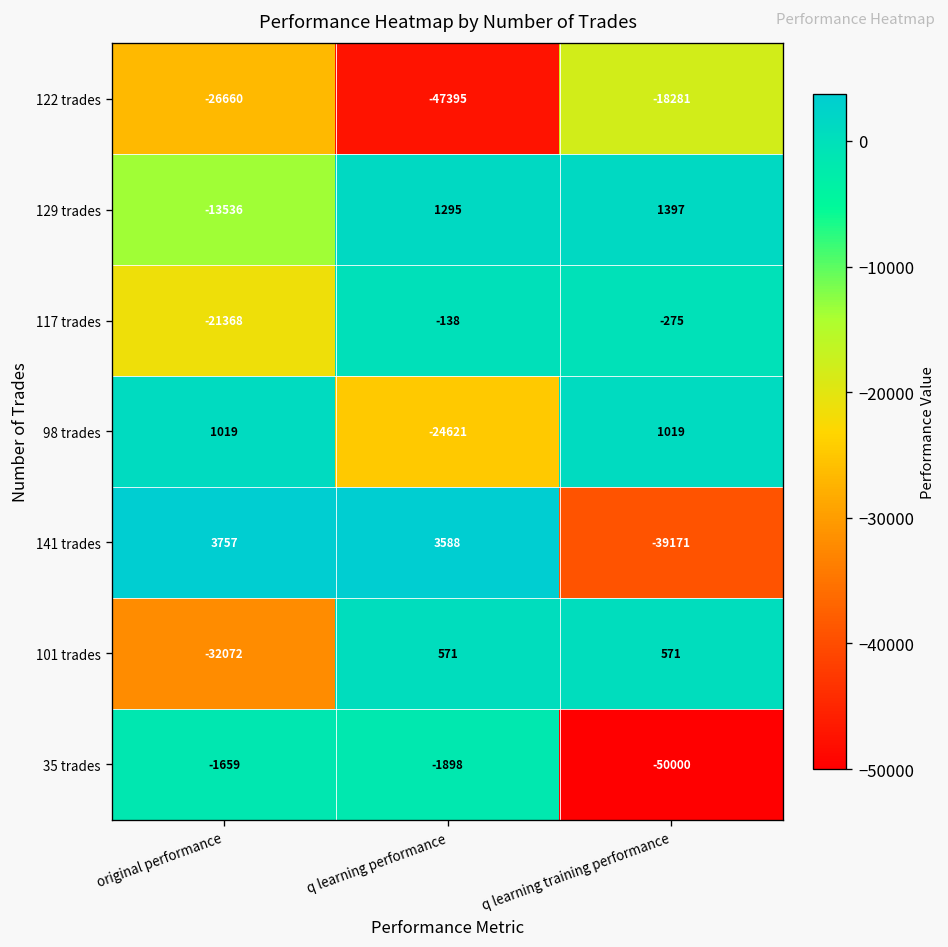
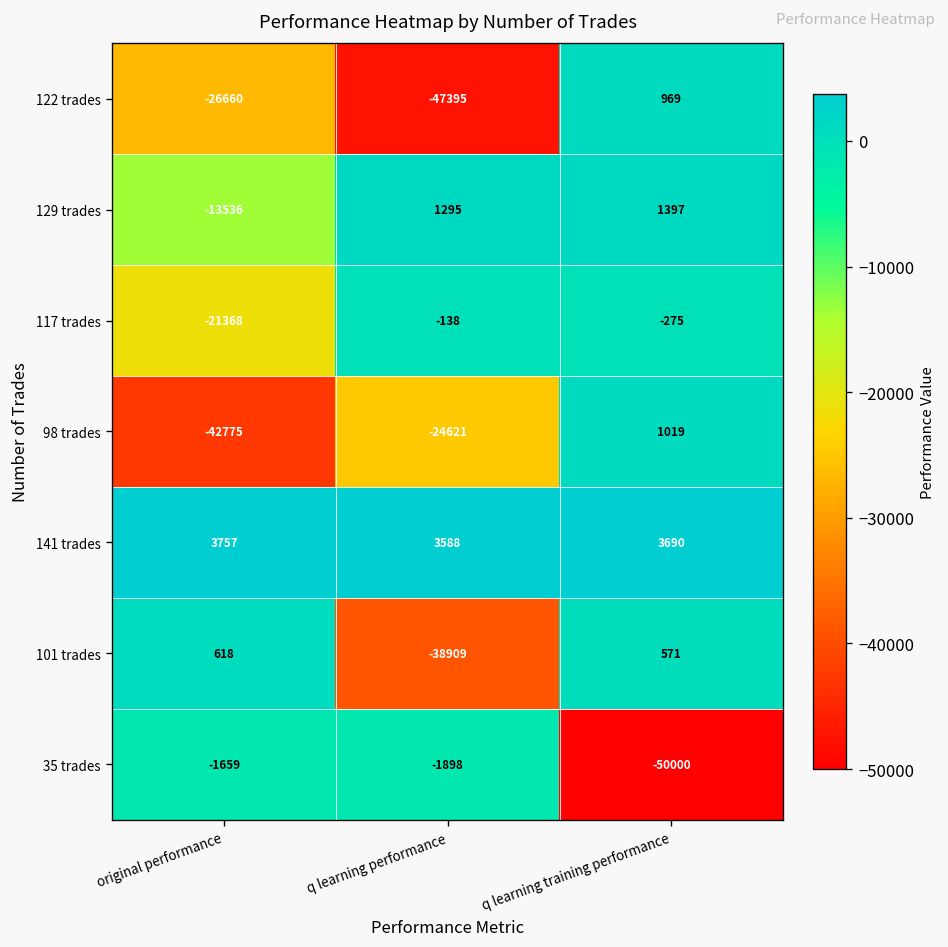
  {
    "122 trades": {
      "original performance": -26660,
      "q learning performance": -47395,
-     "q learning training performance": -18281
+     "q learning training performance": 969
    },
    "129 trades": {
      "original performance": -13536,
      "q learning performance": 1295,
      "q learning training performance": 1397
    },
    "117 trades": {
      "original performance": -21368,
      "q learning performance": -138,
      "q learning training performance": -275
    },
    "98 trades": {
-     "original performance": 1019,
+     "original performance": -42775,
      "q learning performance": -24621,
      "q learning training performance": 1019
    },
    "141 trades": {
      "original performance": 3757,
      "q learning performance": 3588,
-     "q learning training performance": -39171
+     "q learning training performance": 3690
    },
    "101 trades": {
-     "original performance": -32072,
-     "q learning performance": 571,
+     "original performance": 618,
+     "q learning performance": -38909,
      "q learning training performance": 571
    },
    "35 trades": {
      "original performance": -1659,
      "q learning performance": -1898,
      "q learning training performance": -50000
    }
  }
